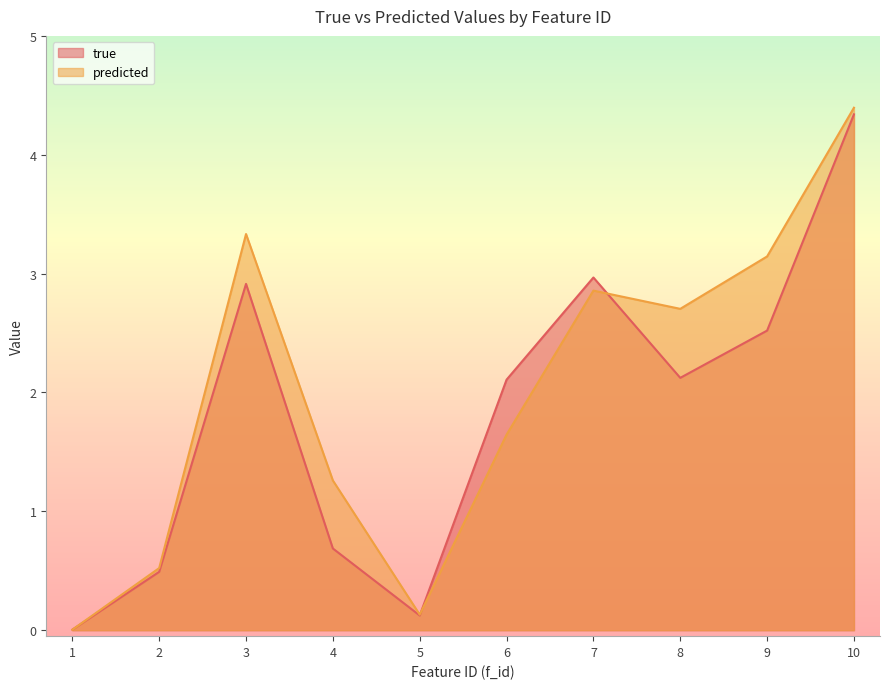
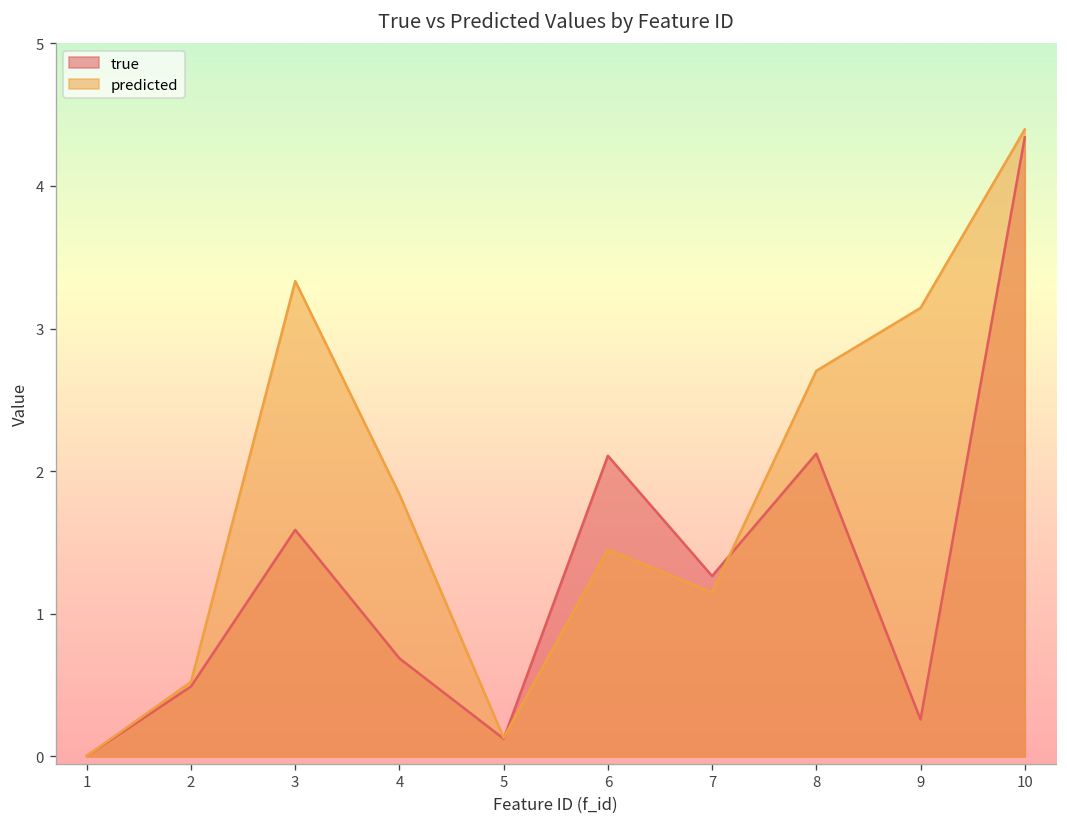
  {
    "true": {
      "2": 0.49,
-     "3": 2.91,
+     "3": 1.59,
      "4": 0.69,
      "6": 2.11,
-     "7": 2.97,
+     "7": 1.26,
      "8": 2.12,
-     "9": 2.52,
+     "9": 0.26,
      "10": 4.34
    },
    "predicted": {
      "2": 0.52,
      "3": 3.33,
-     "4": 1.26,
-     "6": 1.65,
-     "7": 2.86,
+     "4": 1.84,
+     "6": 1.45,
+     "7": 1.15,
      "8": 2.70,
      "9": 3.14,
      "10": 4.40
    }
  }
